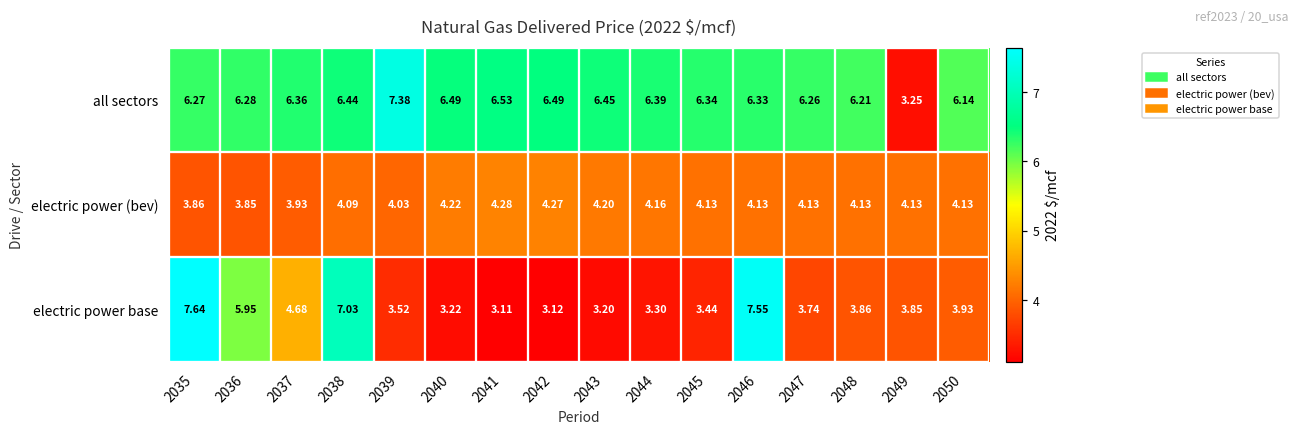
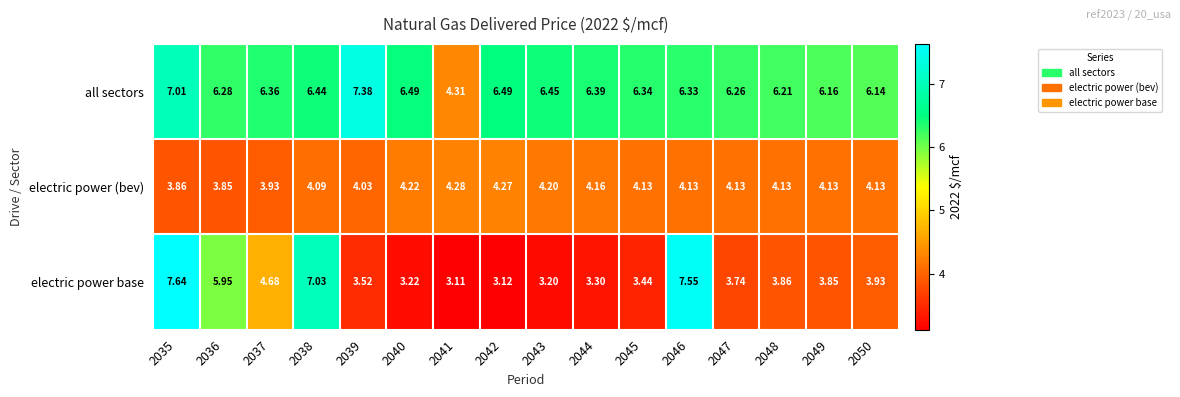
  {
    "all sectors": {
-     "2035": 6.27,
+     "2035": 7.01,
      "2036": 6.28,
      "2037": 6.36,
      "2038": 6.44,
      "2039": 7.38,
      "2040": 6.49,
-     "2041": 6.53,
+     "2041": 4.31,
      "2042": 6.49,
      "2043": 6.45,
      "2044": 6.39,
      "2045": 6.34,
      "2046": 6.33,
      "2047": 6.26,
      "2048": 6.21,
-     "2049": 3.25,
+     "2049": 6.16,
      "2050": 6.14
    },
    "electric power (bev)": {
      "2035": 3.86,
      "2036": 3.85,
      "2037": 3.93,
      "2038": 4.09,
      "2039": 4.03,
      "2040": 4.22,
      "2041": 4.28,
      "2042": 4.27,
      "2043": 4.20,
      "2044": 4.16,
      "2045": 4.13,
      "2046": 4.13,
      "2047": 4.13,
      "2048": 4.13,
      "2049": 4.13,
      "2050": 4.13
    },
    "electric power base": {
      "2035": 7.64,
      "2036": 5.95,
      "2037": 4.68,
      "2038": 7.03,
      "2039": 3.52,
      "2040": 3.22,
      "2041": 3.11,
      "2042": 3.12,
      "2043": 3.20,
      "2044": 3.30,
      "2045": 3.44,
      "2046": 7.55,
      "2047": 3.74,
      "2048": 3.86,
      "2049": 3.85,
      "2050": 3.93
    }
  }
